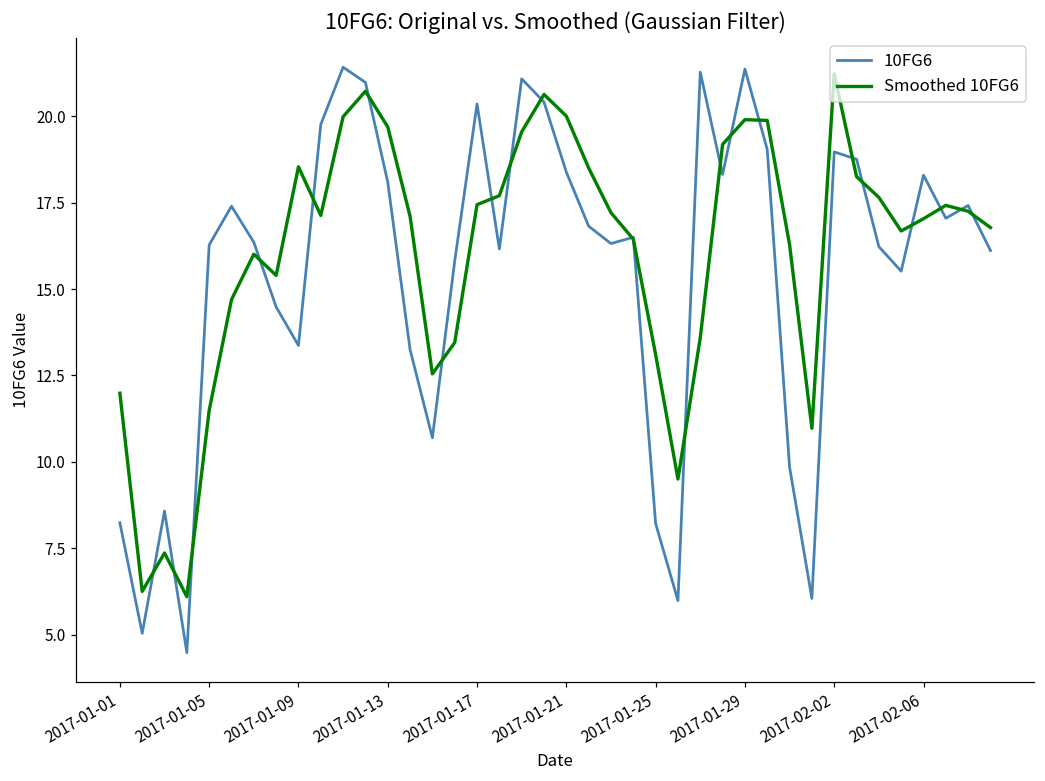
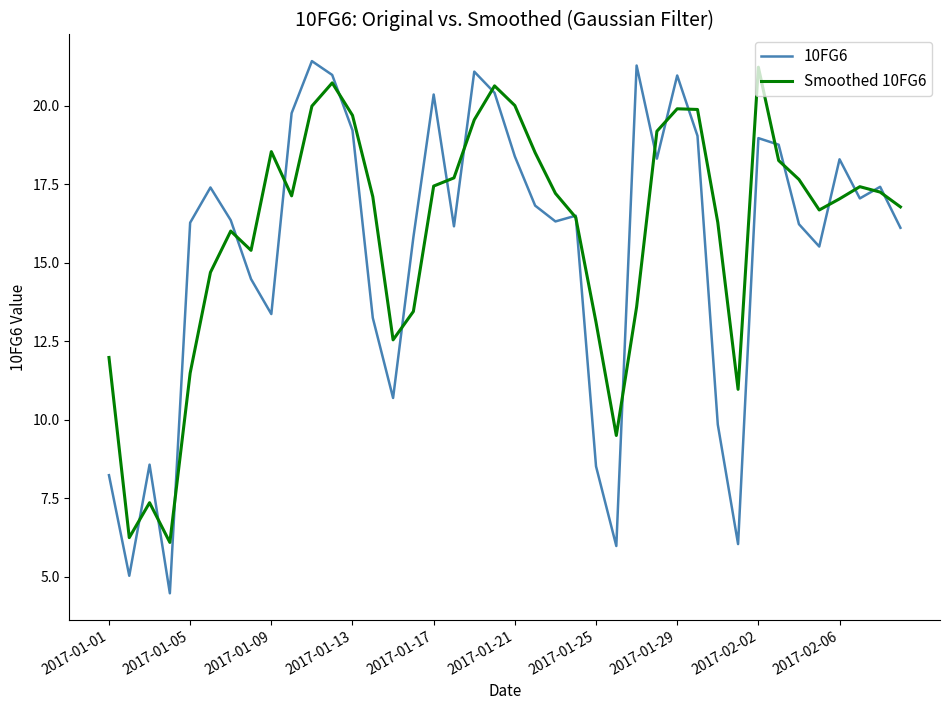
  {
    "10FG6": {
      "2017-01-01": 8.2,
      "2017-01-05": 16.3,
      "2017-01-09": 13.4,
-     "2017-01-13": 18.1,
+     "2017-01-13": 19.2,
      "2017-01-17": 20.4,
      "2017-01-21": 18.4,
-     "2017-01-25": 8.2,
-     "2017-01-29": 21.4,
+     "2017-01-25": 8.5,
+     "2017-01-29": 21.0,
      "2017-02-02": 19.0,
      "2017-02-06": 18.3
    },
    "Smoothed 10FG6": {
      "2017-01-01": 12.0,
      "2017-01-05": 11.5,
      "2017-01-09": 18.5,
      "2017-01-13": 19.7,
      "2017-01-17": 17.4,
      "2017-01-21": 20.0,
      "2017-01-25": 13.1,
      "2017-01-29": 19.9,
      "2017-02-06": 17.0
    }
  }
